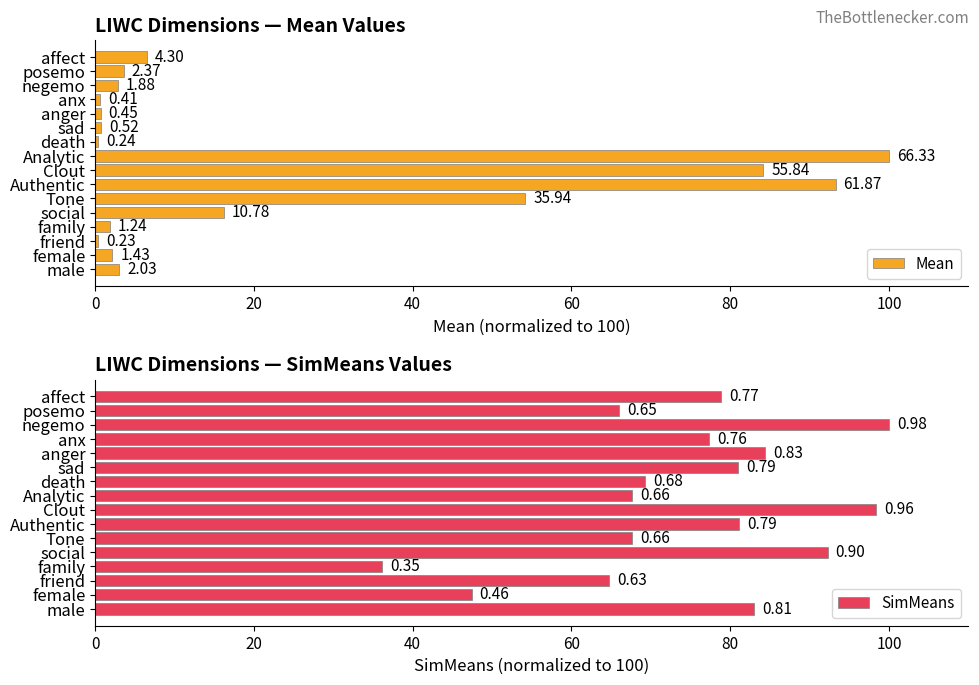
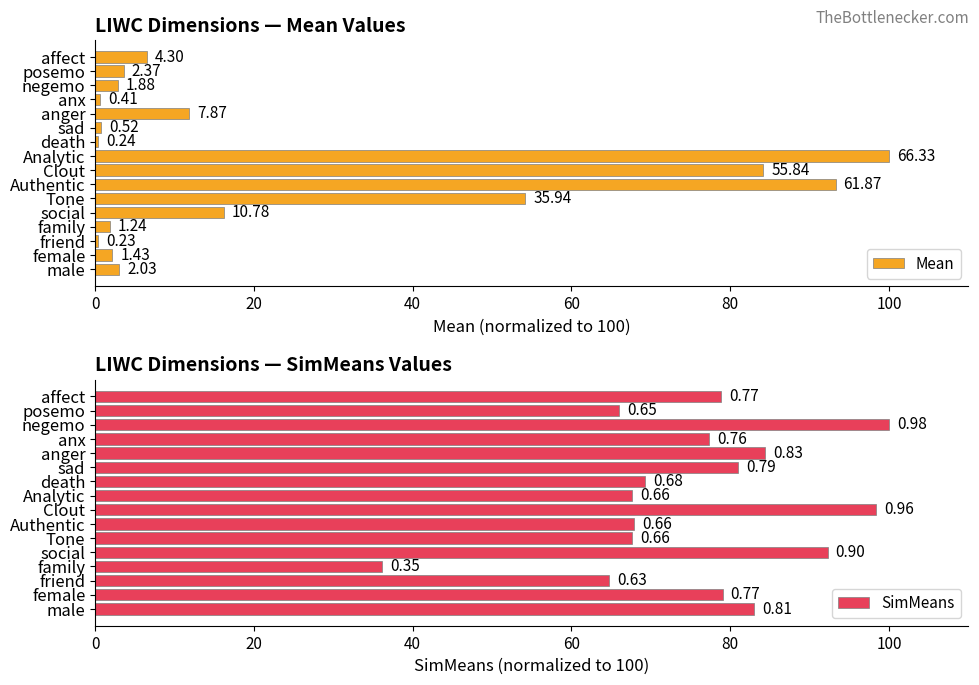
  {
    "LIWC Dimensions — Mean Values": {
-     "anger": 0.45
+     "anger": 7.87
    },
    "LIWC Dimensions — SimMeans Values": {
-     "Authentic": 0.79,
-     "female": 0.46
+     "Authentic": 0.66,
+     "female": 0.77
    }
  }
